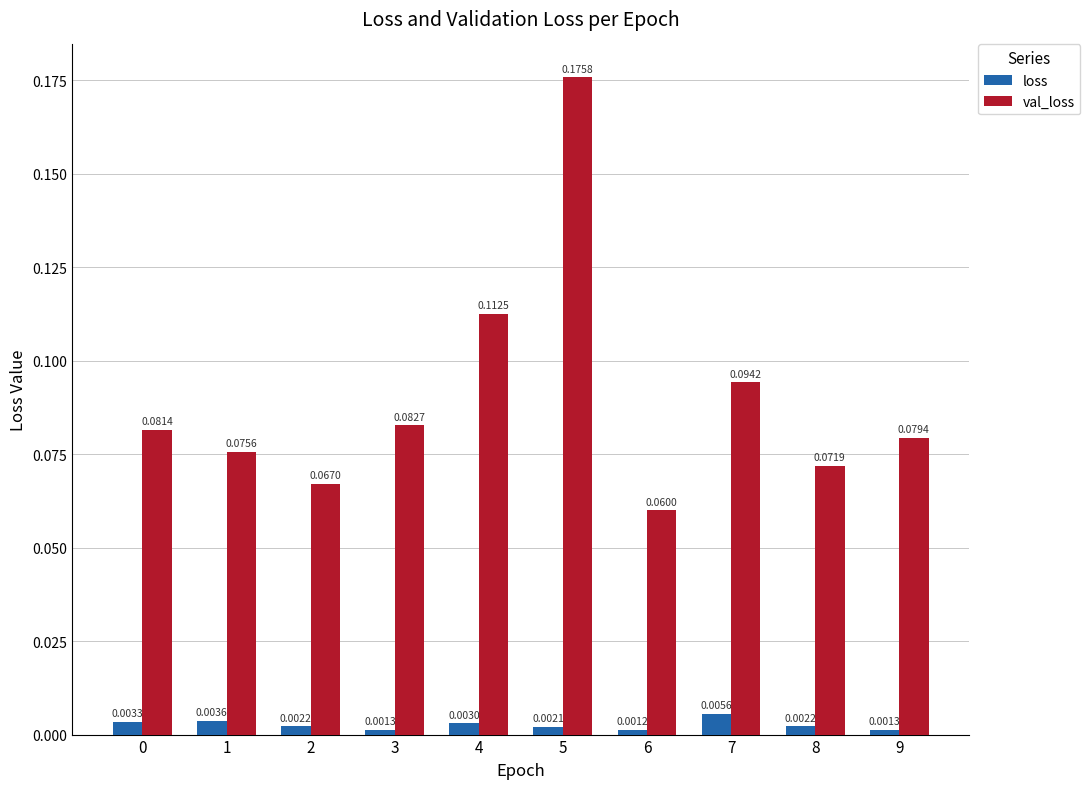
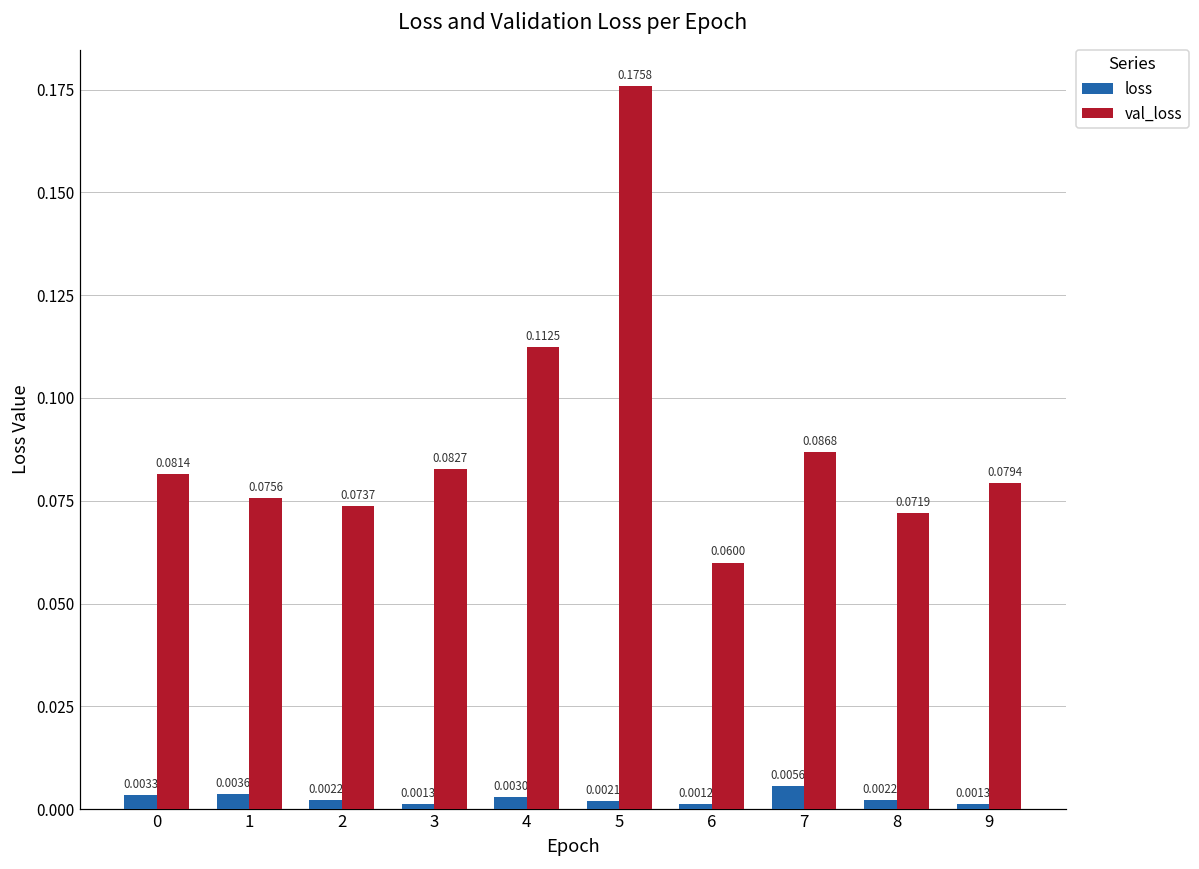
  {
    "loss": {
      "0": 0.0033,
      "1": 0.0036,
      "2": 0.0022,
      "3": 0.0013,
      "4": 0.0030,
      "5": 0.0021,
      "6": 0.0012,
      "7": 0.0056,
      "8": 0.0022,
      "9": 0.0013
    },
    "val_loss": {
      "0": 0.0814,
      "1": 0.0756,
-     "2": 0.0670,
+     "2": 0.0737,
      "3": 0.0827,
      "4": 0.1125,
      "5": 0.1758,
      "6": 0.0600,
-     "7": 0.0942,
+     "7": 0.0868,
      "8": 0.0719,
      "9": 0.0794
    }
  }
